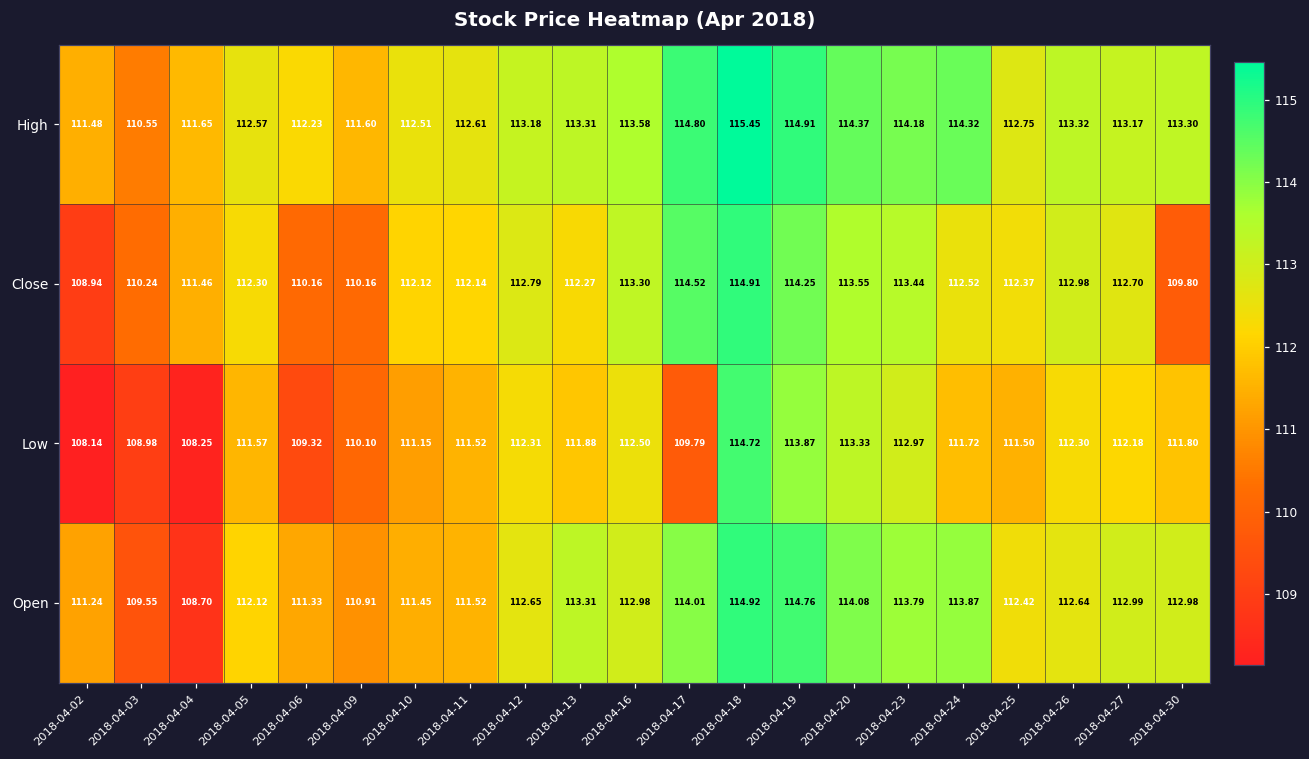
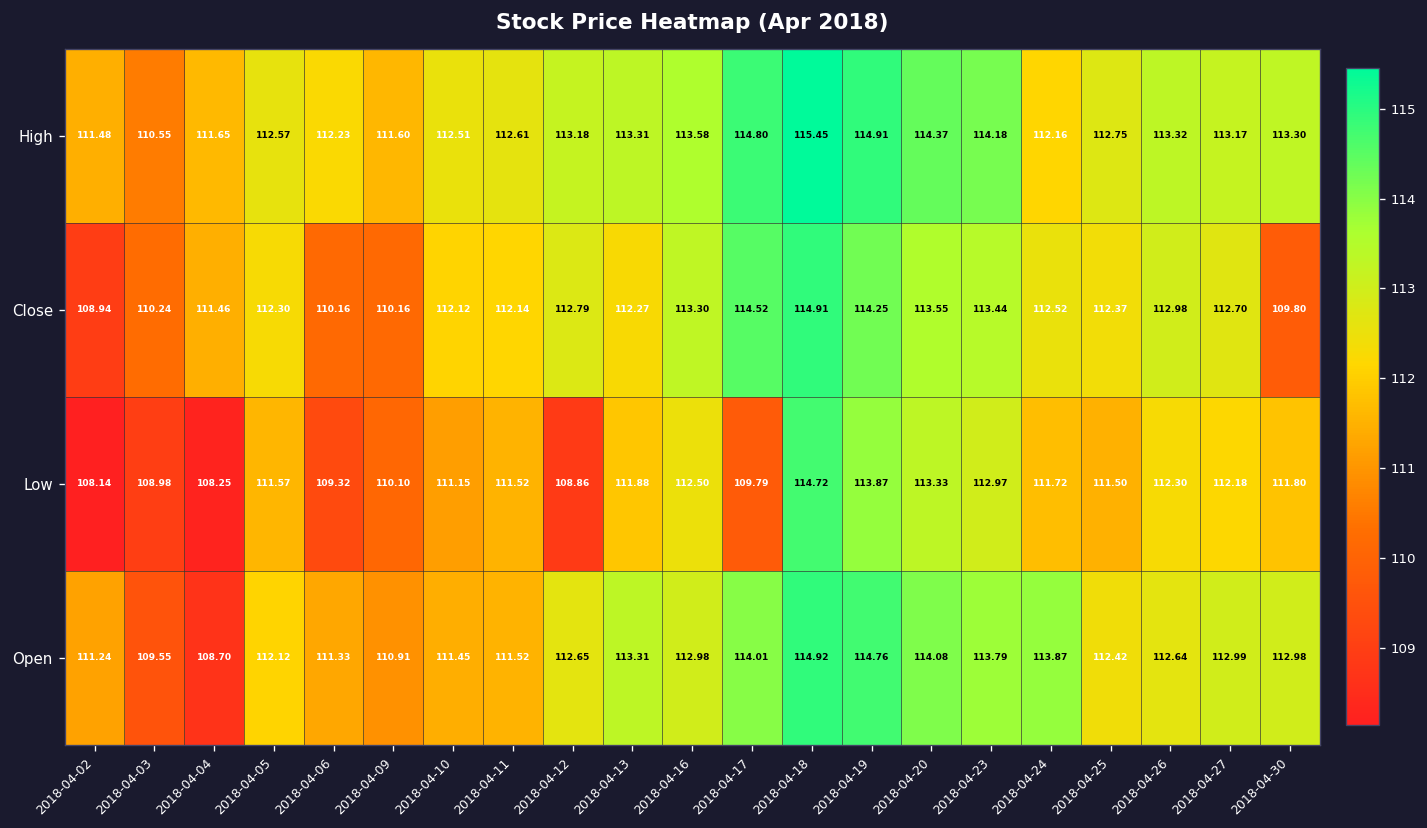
  {
    "High": {
      "2018-04-02": 111.48,
      "2018-04-03": 110.55,
      "2018-04-04": 111.65,
      "2018-04-05": 112.57,
      "2018-04-06": 112.23,
      "2018-04-09": 111.60,
      "2018-04-10": 112.51,
      "2018-04-11": 112.61,
      "2018-04-12": 113.18,
      "2018-04-13": 113.31,
      "2018-04-16": 113.58,
      "2018-04-17": 114.80,
      "2018-04-18": 115.45,
      "2018-04-19": 114.91,
      "2018-04-20": 114.37,
      "2018-04-23": 114.18,
-     "2018-04-24": 114.32,
+     "2018-04-24": 112.16,
      "2018-04-25": 112.75,
      "2018-04-26": 113.32,
      "2018-04-27": 113.17,
      "2018-04-30": 113.30
    },
    "Close": {
      "2018-04-02": 108.94,
      "2018-04-03": 110.24,
      "2018-04-04": 111.46,
      "2018-04-05": 112.30,
      "2018-04-06": 110.16,
      "2018-04-09": 110.16,
      "2018-04-10": 112.12,
      "2018-04-11": 112.14,
      "2018-04-12": 112.79,
      "2018-04-13": 112.27,
      "2018-04-16": 113.30,
      "2018-04-17": 114.52,
      "2018-04-18": 114.91,
      "2018-04-19": 114.25,
      "2018-04-20": 113.55,
      "2018-04-23": 113.44,
      "2018-04-24": 112.52,
      "2018-04-25": 112.37,
      "2018-04-26": 112.98,
      "2018-04-27": 112.70,
      "2018-04-30": 109.80
    },
    "Low": {
      "2018-04-02": 108.14,
      "2018-04-03": 108.98,
      "2018-04-04": 108.25,
      "2018-04-05": 111.57,
      "2018-04-06": 109.32,
      "2018-04-09": 110.10,
      "2018-04-10": 111.15,
      "2018-04-11": 111.52,
-     "2018-04-12": 112.31,
+     "2018-04-12": 108.86,
      "2018-04-13": 111.88,
      "2018-04-16": 112.50,
      "2018-04-17": 109.79,
      "2018-04-18": 114.72,
      "2018-04-19": 113.87,
      "2018-04-20": 113.33,
      "2018-04-23": 112.97,
      "2018-04-24": 111.72,
      "2018-04-25": 111.50,
      "2018-04-26": 112.30,
      "2018-04-27": 112.18,
      "2018-04-30": 111.80
    },
    "Open": {
      "2018-04-02": 111.24,
      "2018-04-03": 109.55,
      "2018-04-04": 108.70,
      "2018-04-05": 112.12,
      "2018-04-06": 111.33,
      "2018-04-09": 110.91,
      "2018-04-10": 111.45,
      "2018-04-11": 111.52,
      "2018-04-12": 112.65,
      "2018-04-13": 113.31,
      "2018-04-16": 112.98,
      "2018-04-17": 114.01,
      "2018-04-18": 114.92,
      "2018-04-19": 114.76,
      "2018-04-20": 114.08,
      "2018-04-23": 113.79,
      "2018-04-24": 113.87,
      "2018-04-25": 112.42,
      "2018-04-26": 112.64,
      "2018-04-27": 112.99,
      "2018-04-30": 112.98
    }
  }
